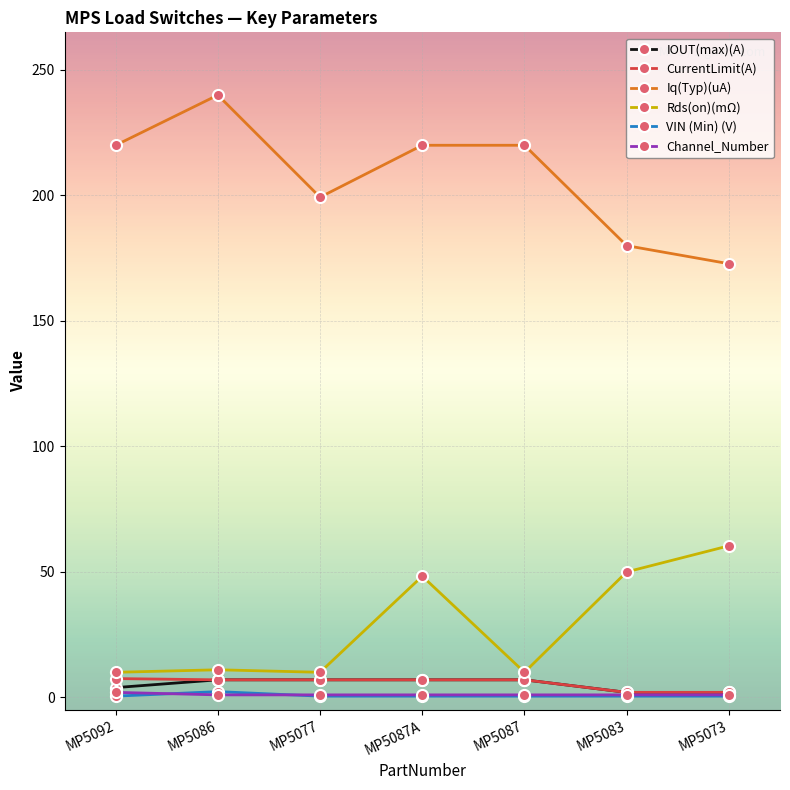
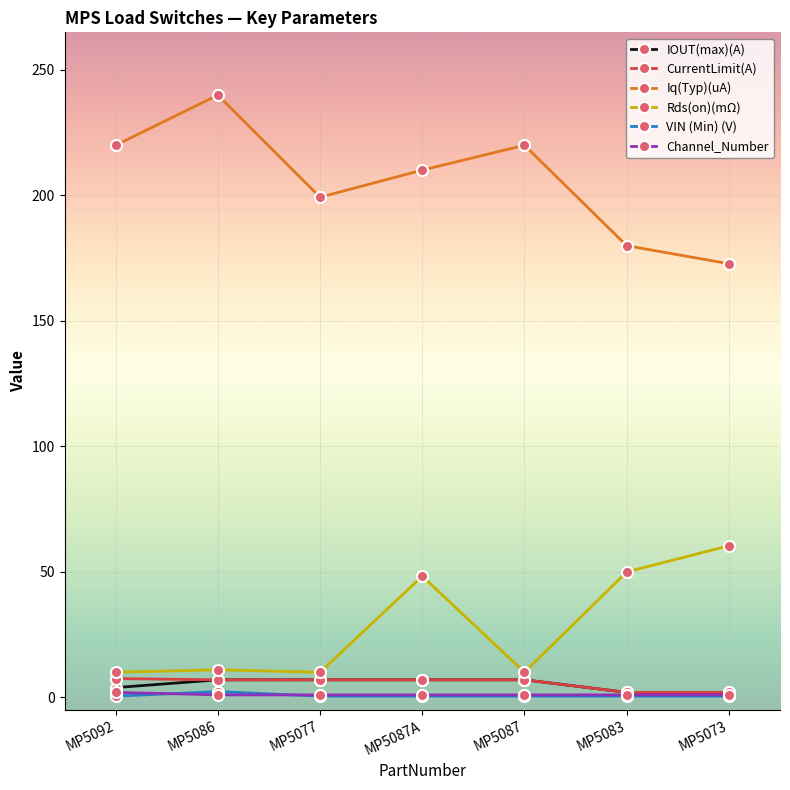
  {
    "IOUT(max)(A)": {
      "MP5092": 4
    },
    "CurrentLimit(A)": {
      "MP5092": 8
    },
    "Iq(Typ)(uA)": {
      "MP5092": 220,
      "MP5086": 240,
      "MP5077": 199,
-     "MP5087A": 220,
+     "MP5087A": 210,
      "MP5087": 220,
      "MP5083": 180,
      "MP5073": 173
    },
    "Rds(on)(mΩ)": {
      "MP5092": 10,
      "MP5086": 11,
      "MP5077": 10,
      "MP5087A": 48,
      "MP5087": 10,
      "MP5083": 50,
      "MP5073": 60
    },
    "VIN (Min) (V)": {
      "MP5092": 1,
      "MP5086": 2
    },
    "Channel_Number": {
      "MP5092": 2,
      "MP5086": 1
    }
  }
